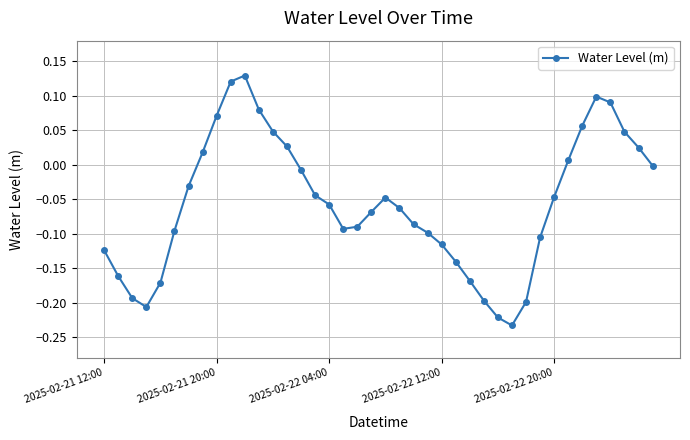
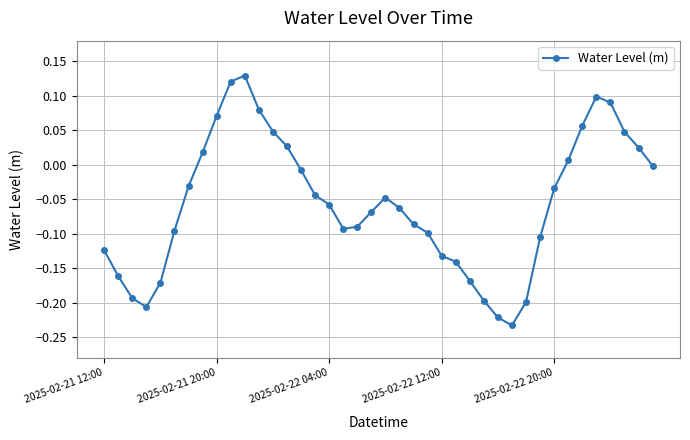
  {
    "2025-02-21 12:00": -0.12,
    "2025-02-21 20:00": 0.07,
    "2025-02-22 04:00": -0.06,
-   "2025-02-22 12:00": -0.12,
-   "2025-02-22 20:00": -0.05
+   "2025-02-22 12:00": -0.13,
+   "2025-02-22 20:00": -0.03
  }
